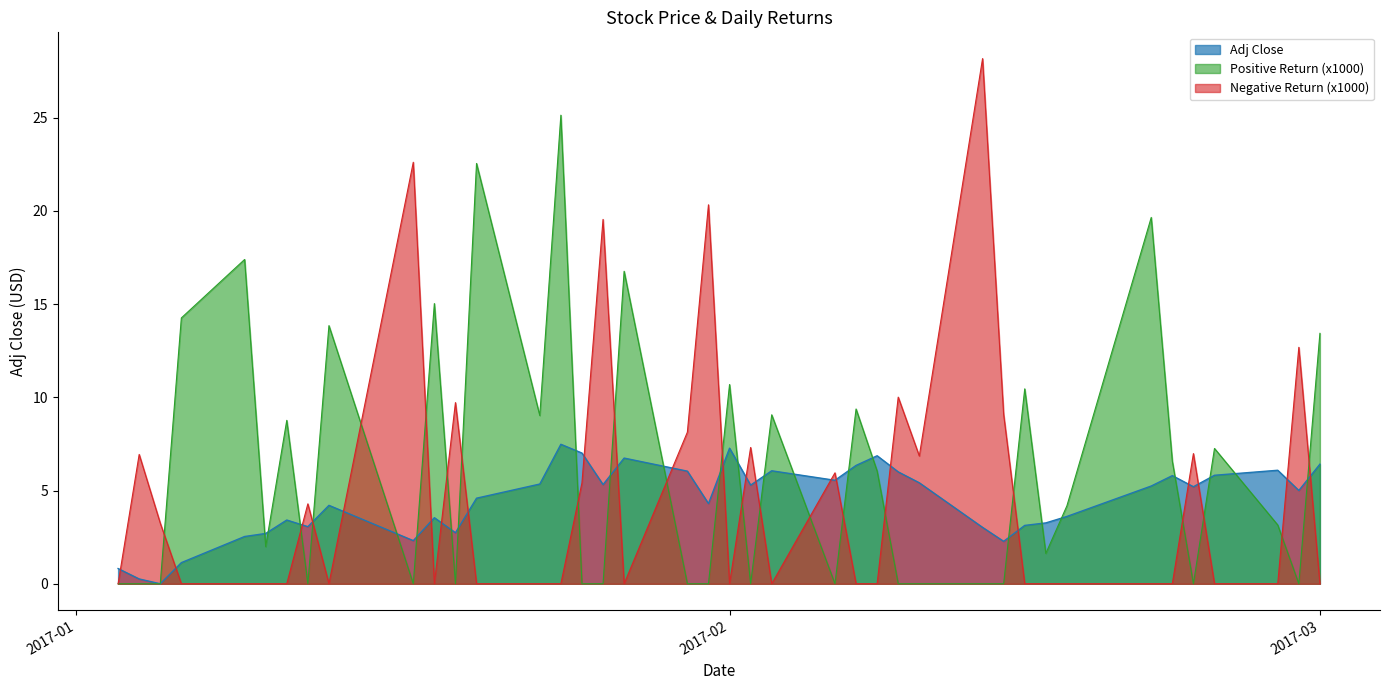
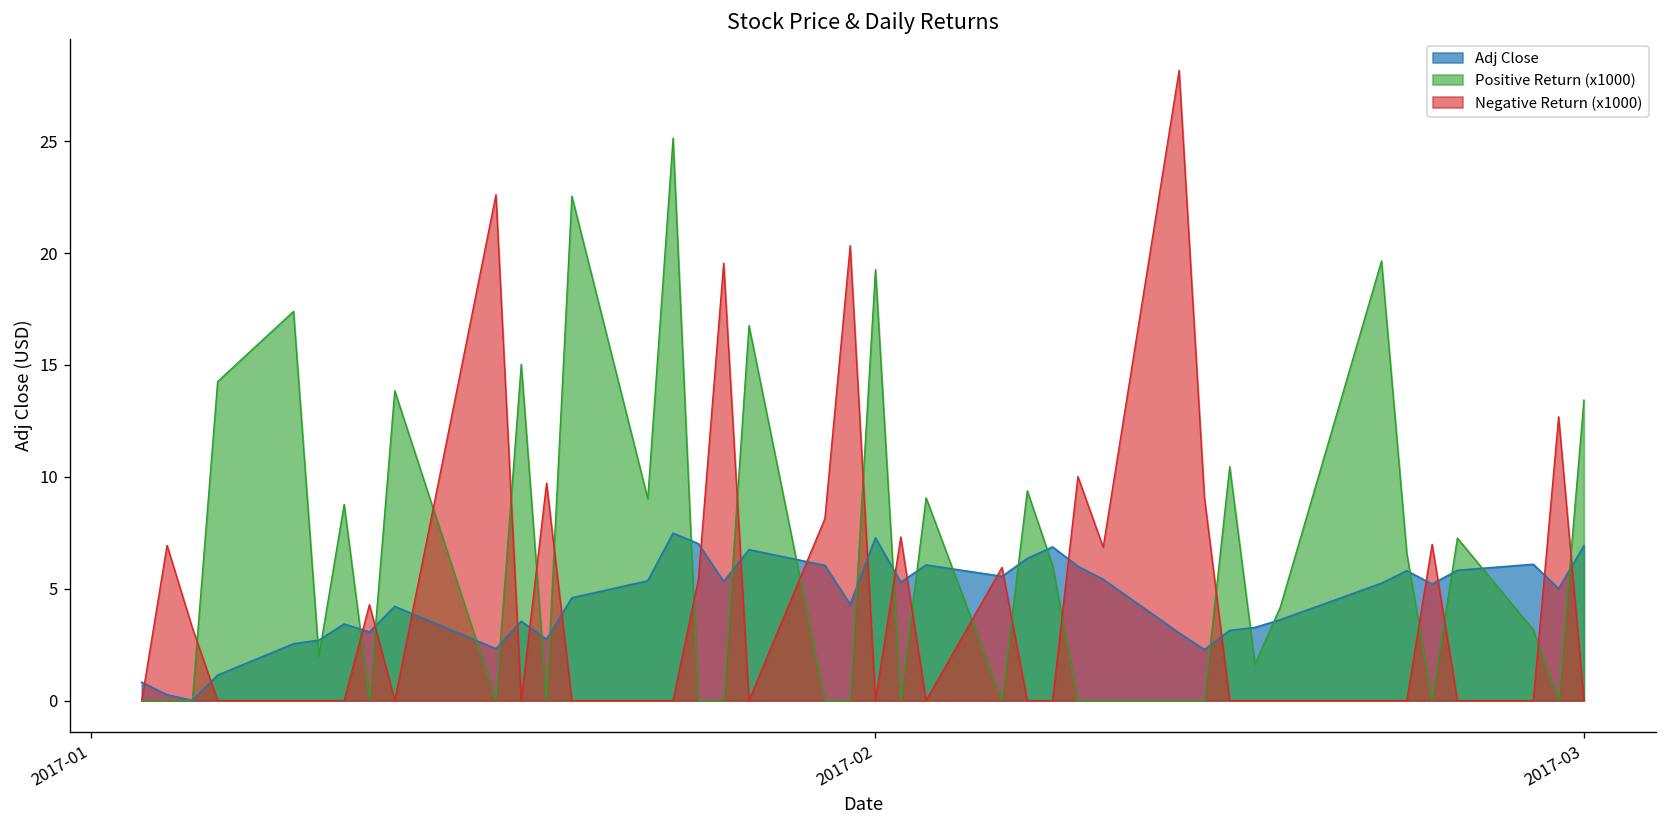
  {
    "Adj Close": {
      "2017-02": 7.3,
-     "2017-03": 6.4
+     "2017-03": 6.9
    },
    "Positive Return (x1000)": {
-     "2017-02": 10.7,
+     "2017-02": 19.3,
      "2017-03": 13.4
    },
    "Negative Return (x1000)": {
      "2017-02": 0.0,
      "2017-03": 0.0
    }
  }
